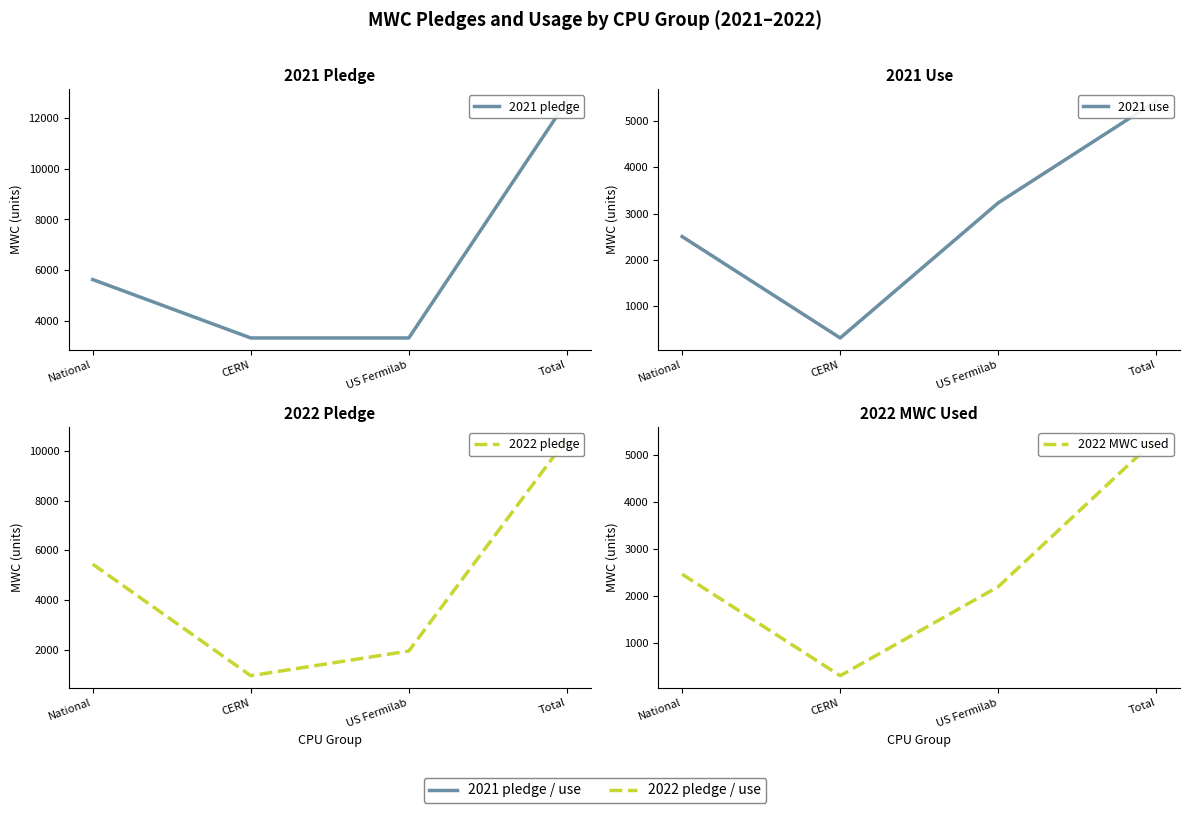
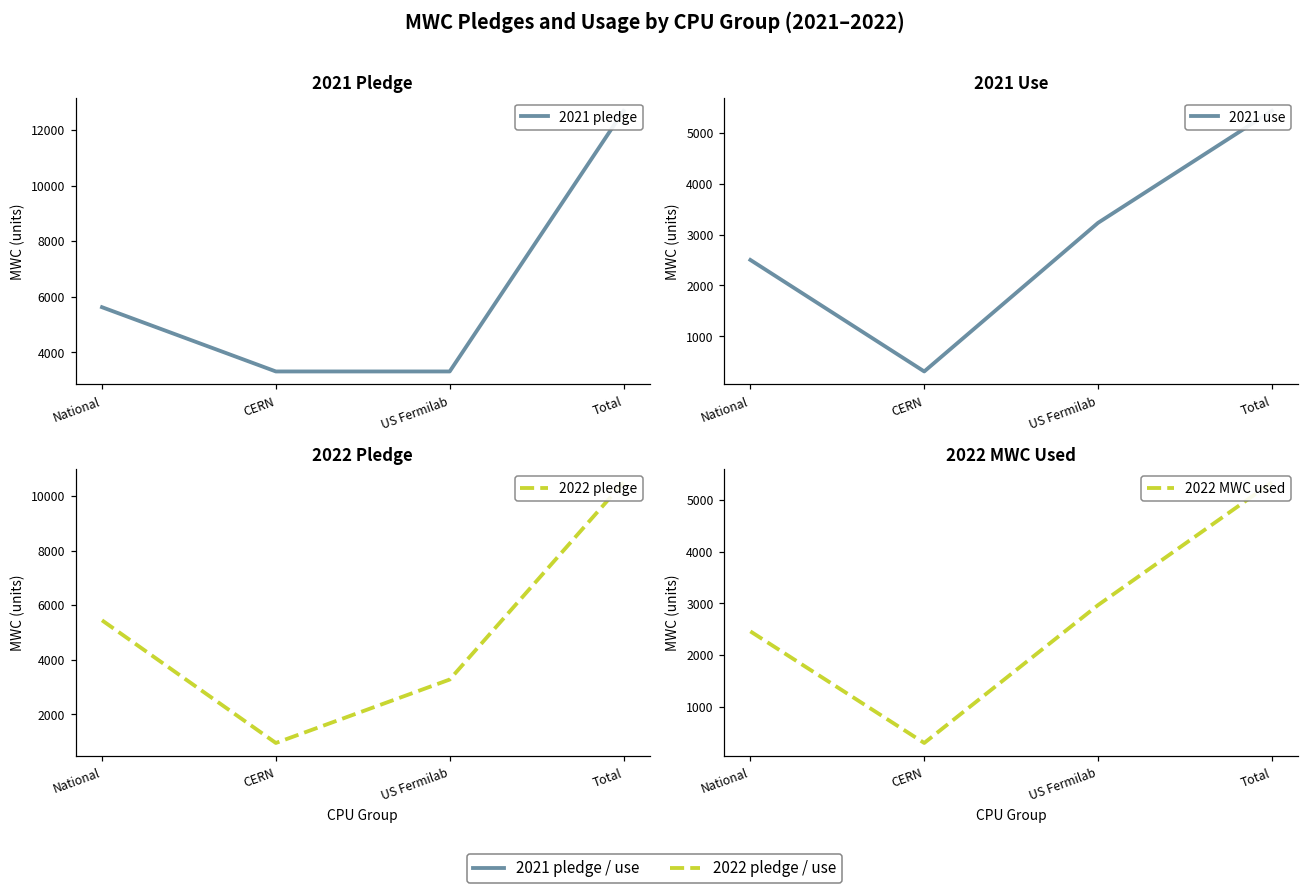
  {
    "2021 Pledge": {
      "National": 5600,
      "CERN": 3300,
      "US Fermilab": 3300
    },
    "2021 Use": {
      "National": 2500,
      "CERN": 300,
      "US Fermilab": 3200
    },
    "2022 Pledge": {
      "National": 5400,
      "CERN": 1000,
-     "US Fermilab": 1900
+     "US Fermilab": 3300
    },
    "2022 MWC Used": {
      "National": 2500,
      "CERN": 300,
-     "US Fermilab": 2200
+     "US Fermilab": 3000
    }
  }
